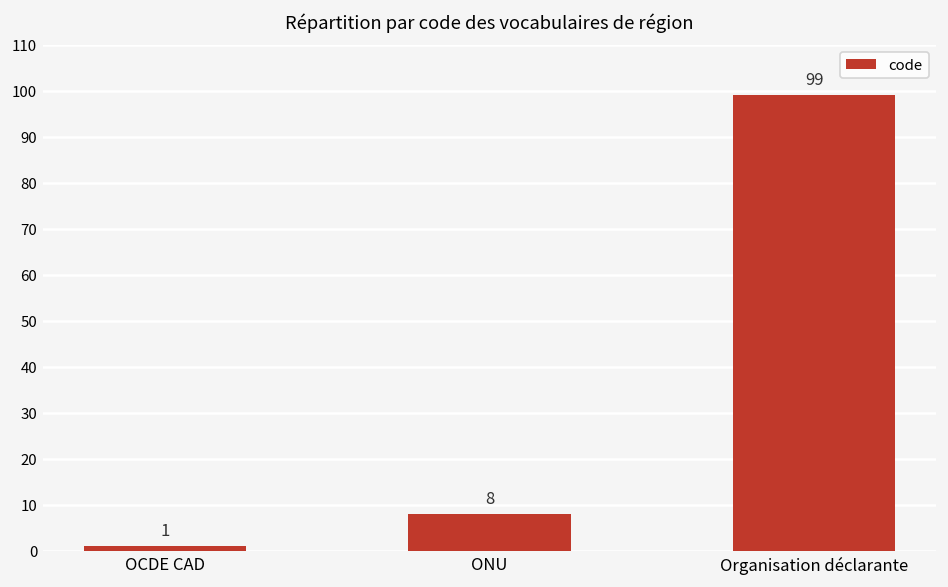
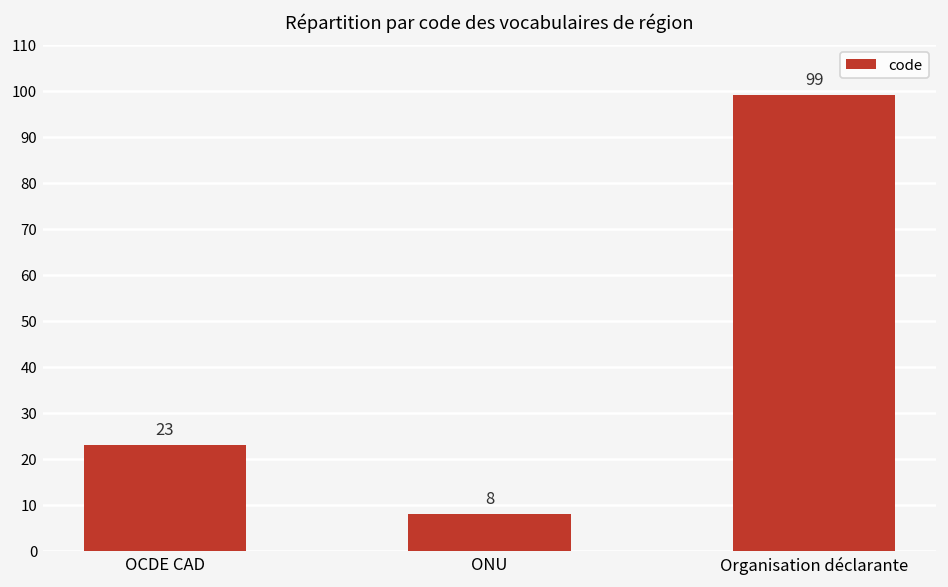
  {
-   "OCDE CAD": 1,
+   "OCDE CAD": 23,
    "ONU": 8,
    "Organisation déclarante": 99
  }
